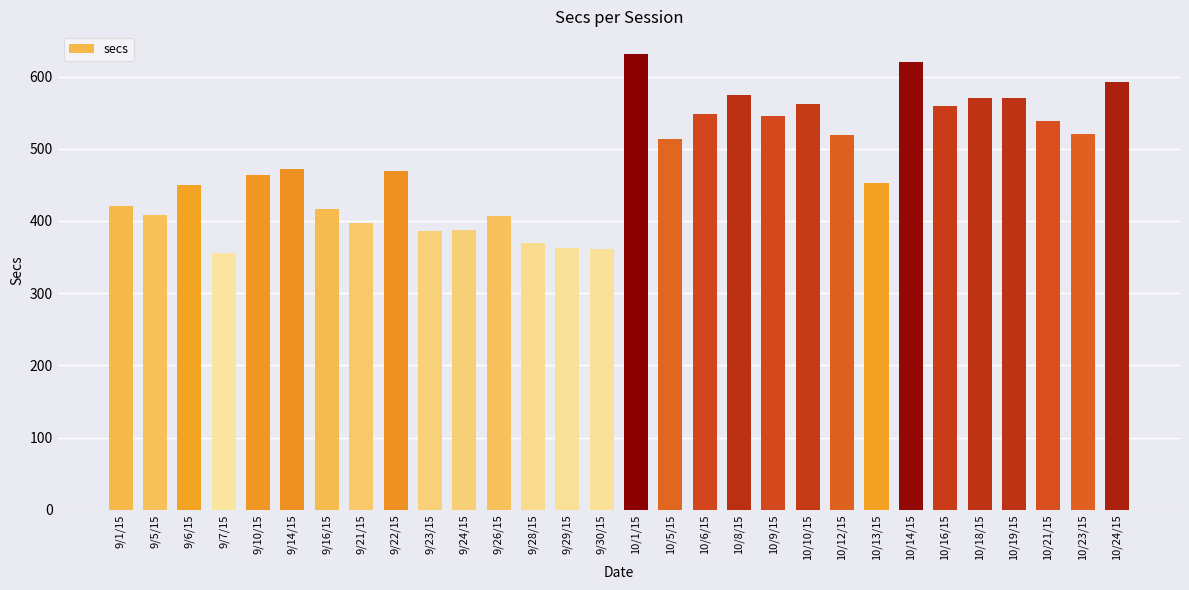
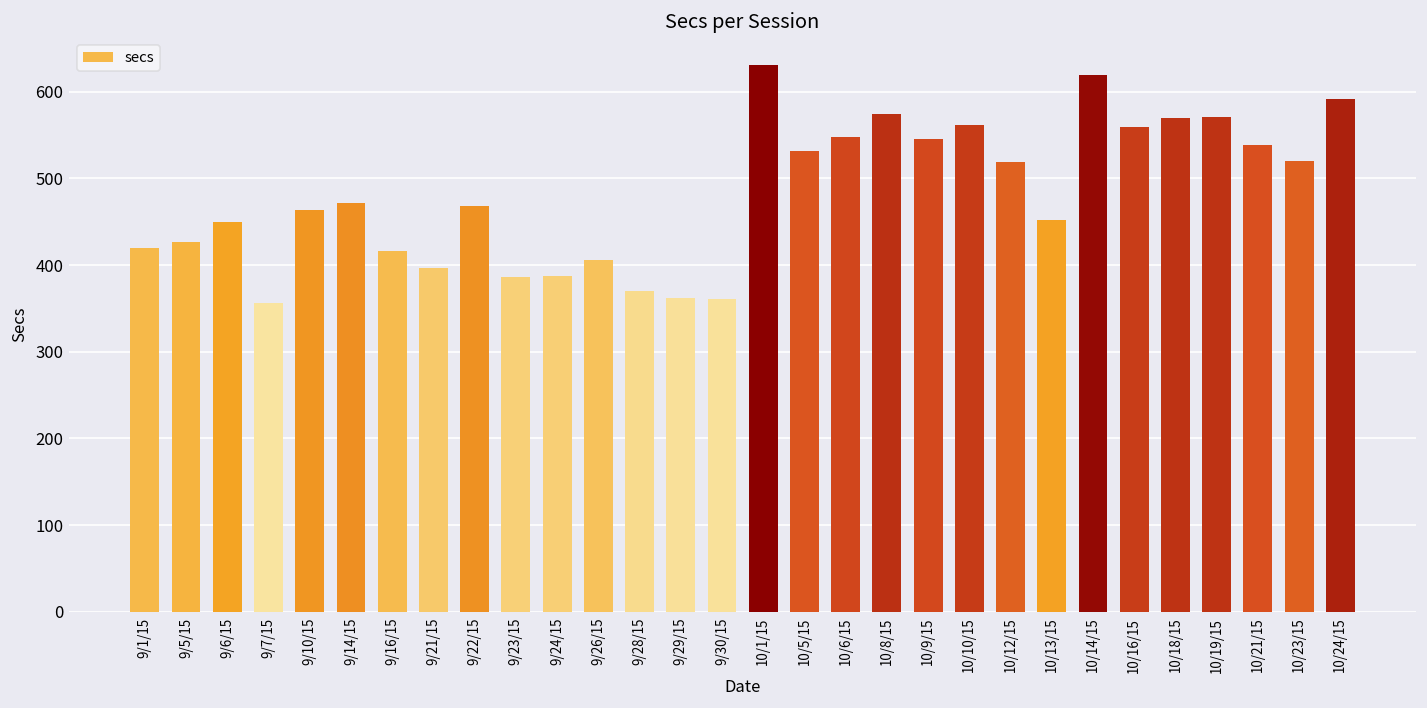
  {
    "9/1/15": 420,
-   "9/5/15": 410,
+   "9/5/15": 430,
    "9/6/15": 450,
    "9/7/15": 360,
    "9/10/15": 460,
    "9/14/15": 470,
    "9/16/15": 420,
    "9/21/15": 400,
    "9/22/15": 470,
    "9/23/15": 390,
    "9/24/15": 390,
    "9/26/15": 410,
    "9/28/15": 370,
    "9/29/15": 360,
    "9/30/15": 360,
    "10/1/15": 630,
-   "10/5/15": 510,
+   "10/5/15": 530,
    "10/6/15": 550,
    "10/8/15": 570,
    "10/9/15": 550,
    "10/10/15": 560,
    "10/12/15": 520,
    "10/13/15": 450,
    "10/14/15": 620,
    "10/16/15": 560,
    "10/18/15": 570,
    "10/19/15": 570,
    "10/21/15": 540,
    "10/23/15": 520,
    "10/24/15": 590
  }
